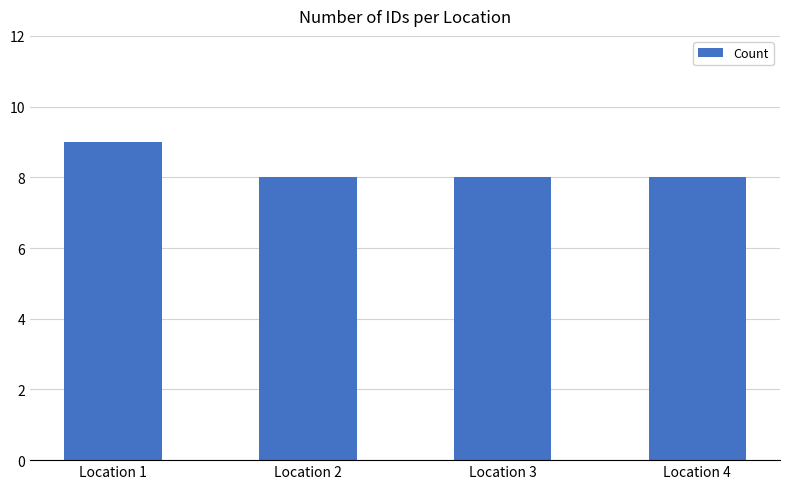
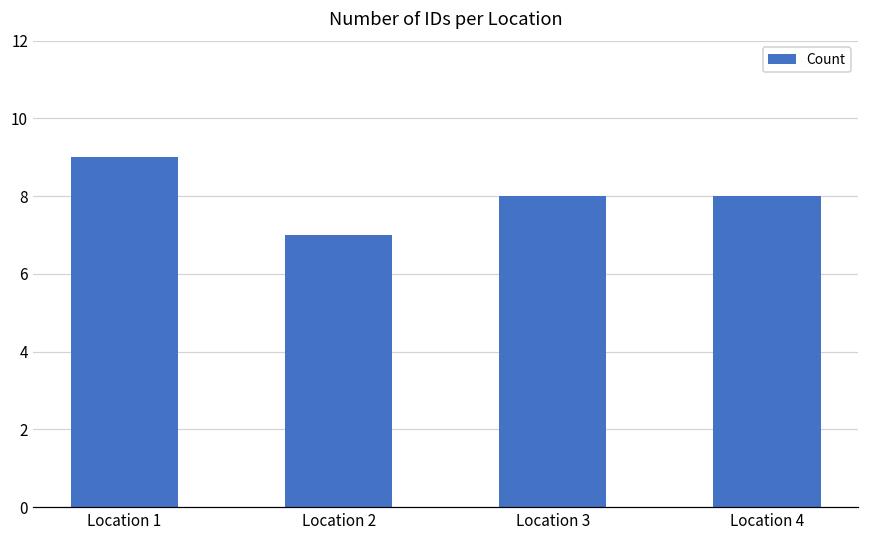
  {
    "Location 1": 9,
-   "Location 2": 8,
+   "Location 2": 7,
    "Location 3": 8,
    "Location 4": 8
  }
